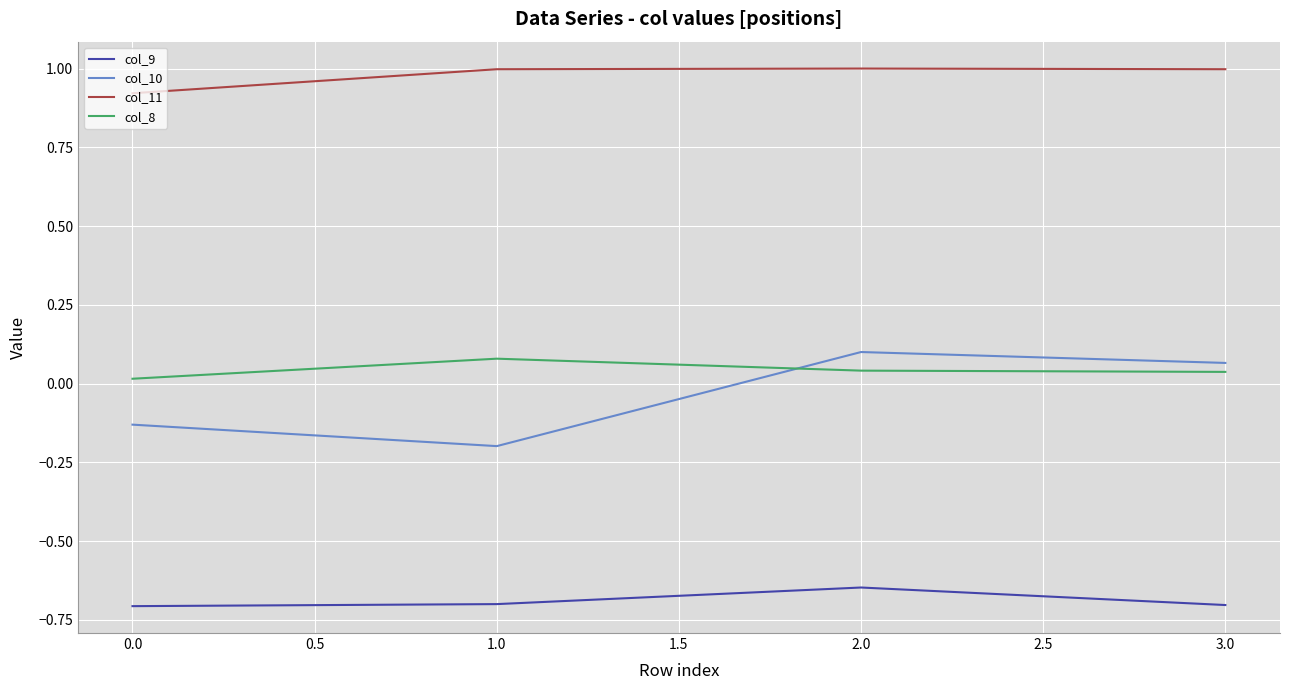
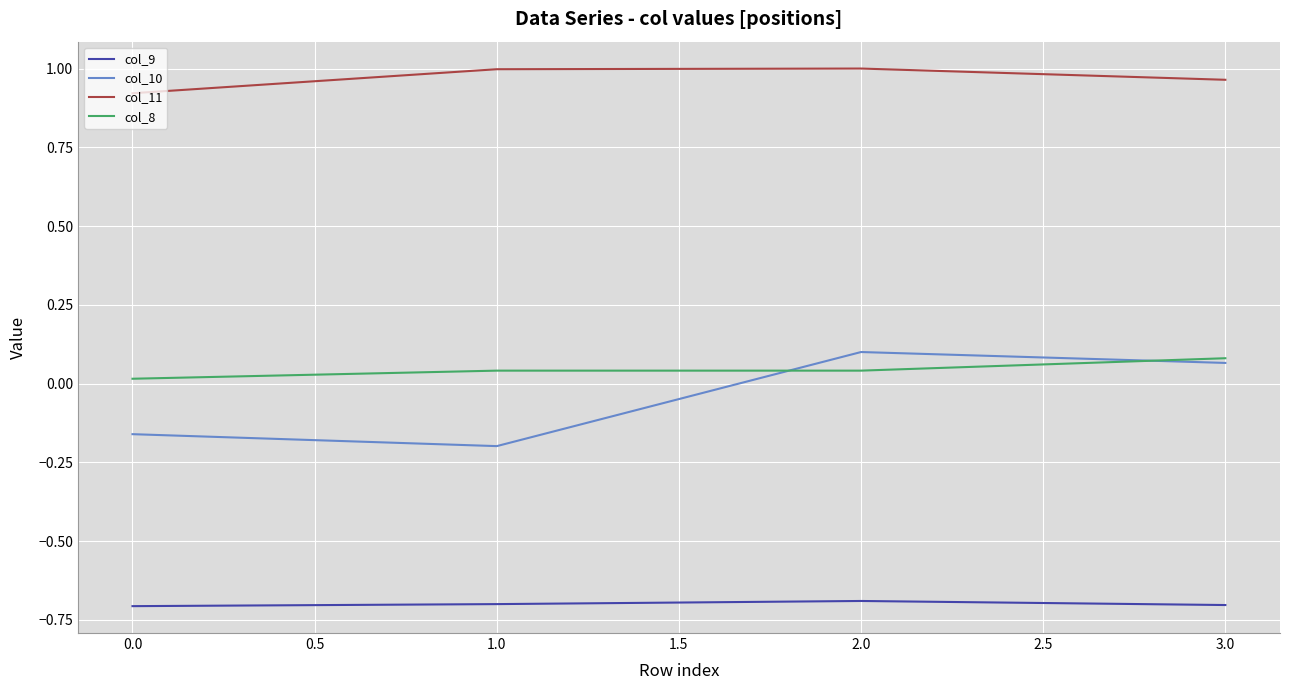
  {
    "col_9": {
      "0.0": -0.71,
      "1.0": -0.70,
-     "2.0": -0.65,
+     "2.0": -0.69,
      "3.0": -0.70
    },
    "col_10": {
-     "0.0": -0.13,
+     "0.0": -0.16,
      "1.0": -0.20,
      "2.0": 0.10,
      "3.0": 0.07
    },
    "col_11": {
      "1.0": 1.00,
      "2.0": 1.00,
-     "3.0": 1.00
+     "3.0": 0.96
    },
    "col_8": {
      "0.0": 0.02,
-     "1.0": 0.08,
+     "1.0": 0.04,
      "2.0": 0.04,
-     "3.0": 0.04
+     "3.0": 0.08
    }
  }
